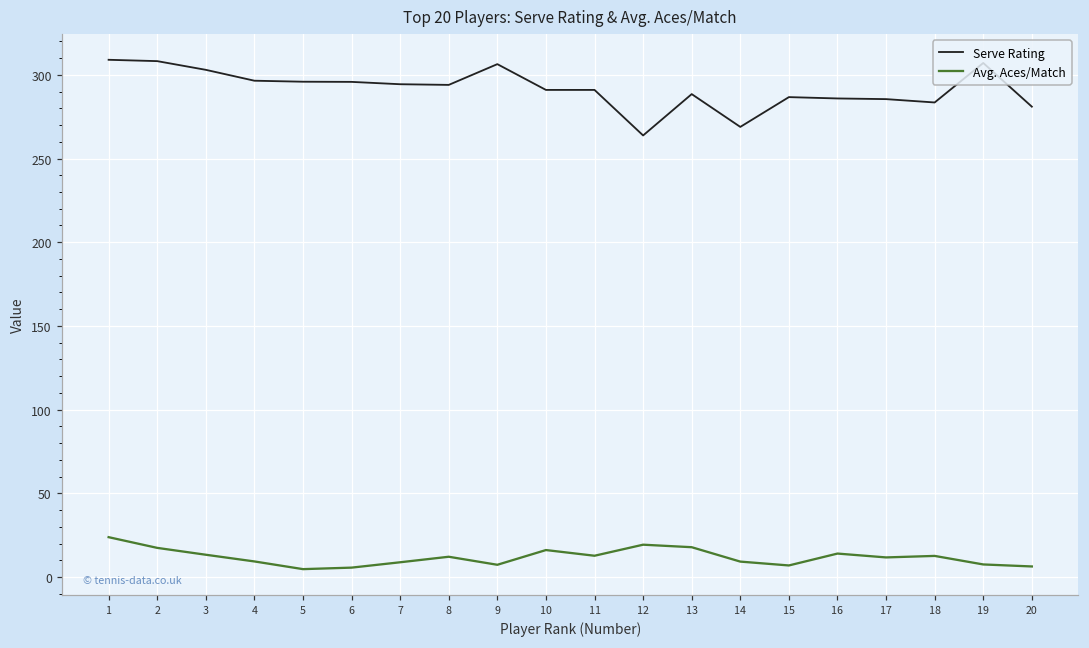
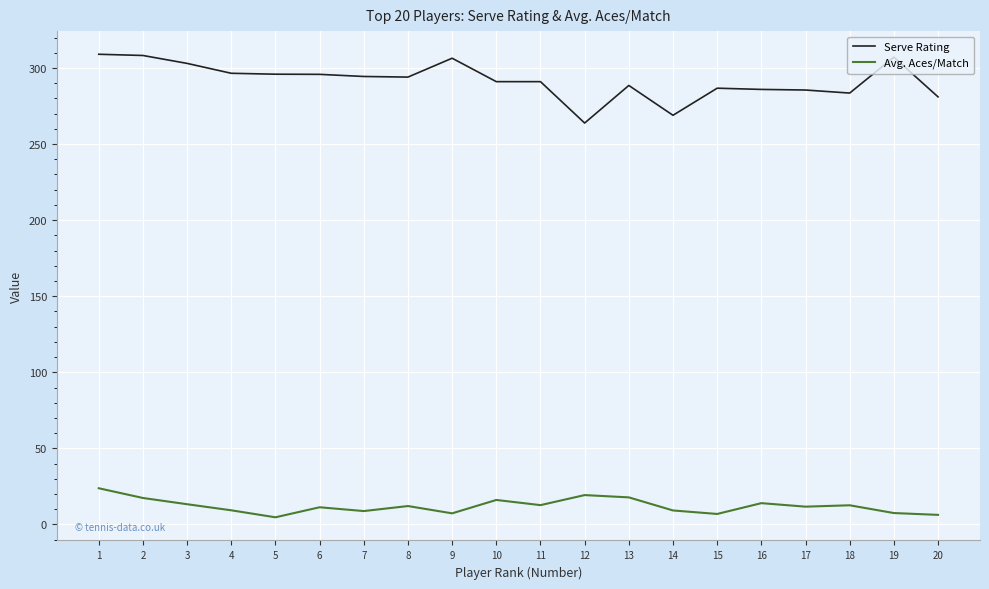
  {
    "Serve Rating": {
      "1": 309,
      "2": 308,
      "3": 303,
      "4": 297,
      "5": 296,
      "6": 296,
      "7": 294,
      "8": 294,
      "9": 306,
      "10": 291,
      "11": 291,
      "12": 264,
      "13": 289,
      "14": 269,
      "15": 287,
      "16": 286,
      "17": 286,
      "18": 284,
      "20": 281
    },
    "Avg. Aces/Match": {
      "1": 24,
      "2": 17,
      "3": 13,
      "4": 9,
      "5": 5,
-     "6": 6,
+     "6": 11,
      "7": 9,
      "8": 12,
      "9": 7,
      "10": 16,
      "11": 13,
      "12": 19,
      "13": 18,
      "14": 9,
      "15": 7,
      "16": 14,
      "17": 12,
      "18": 13,
      "19": 8,
      "20": 6
    }
  }
